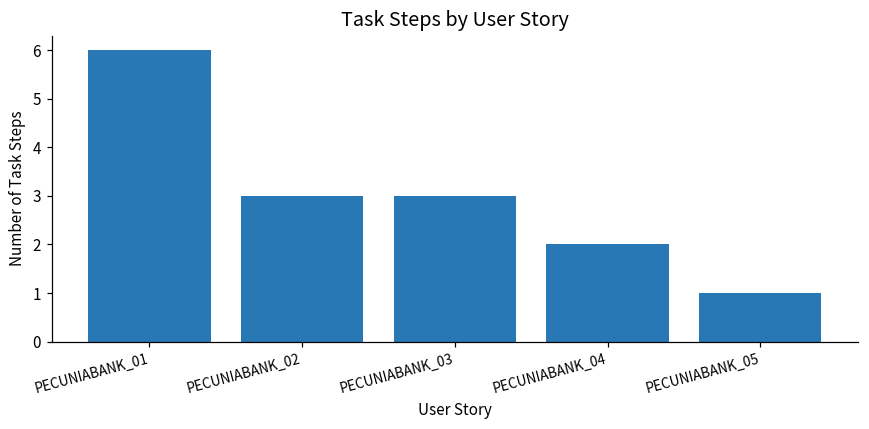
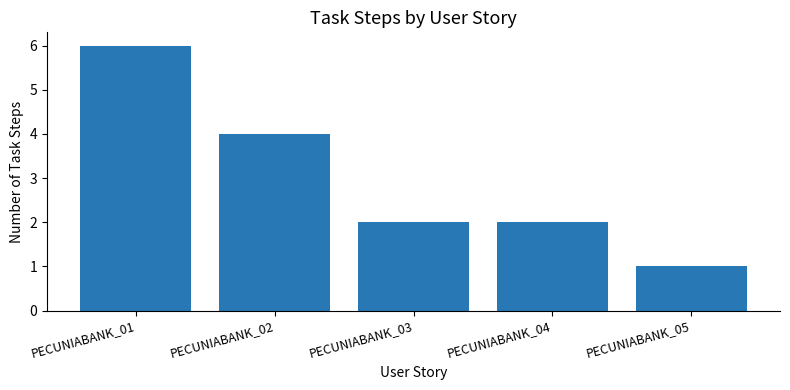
  {
    "PECUNIABANK_01": 6,
-   "PECUNIABANK_02": 3,
-   "PECUNIABANK_03": 3,
+   "PECUNIABANK_02": 4,
+   "PECUNIABANK_03": 2,
    "PECUNIABANK_04": 2,
    "PECUNIABANK_05": 1
  }
